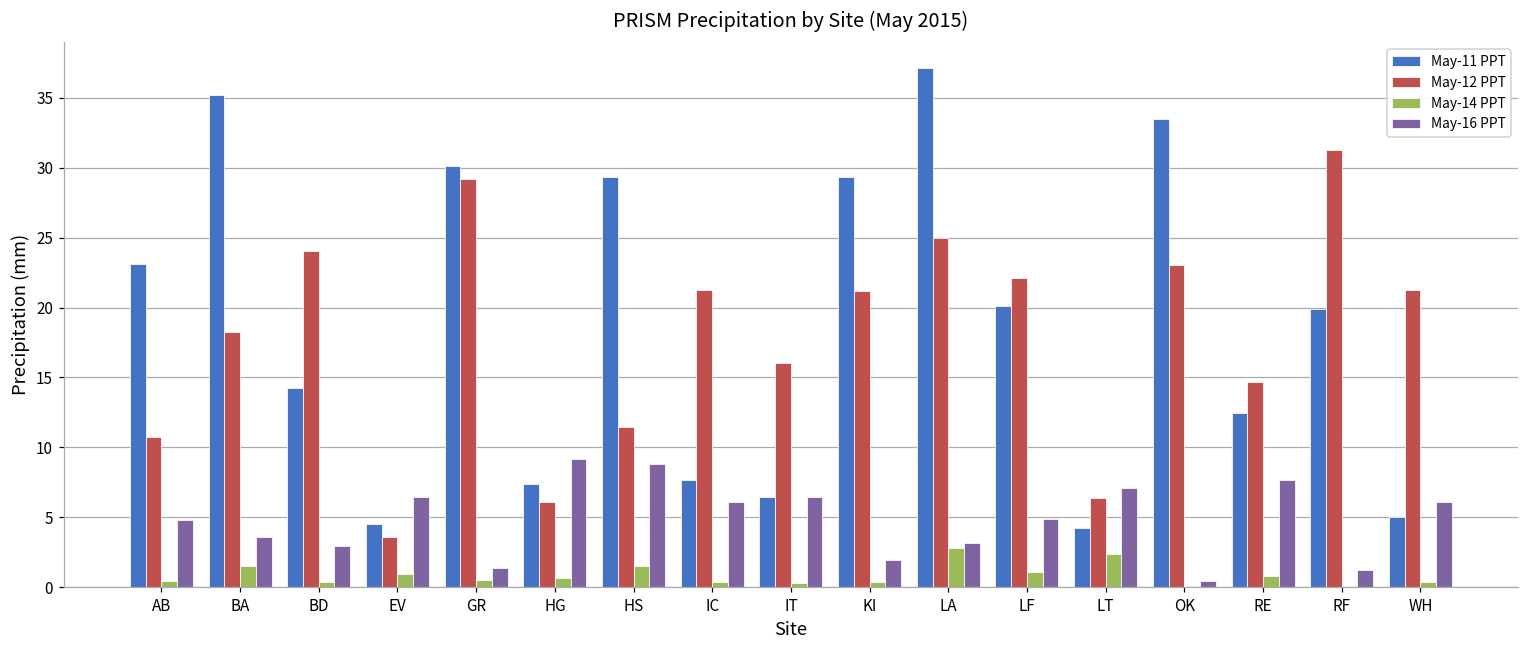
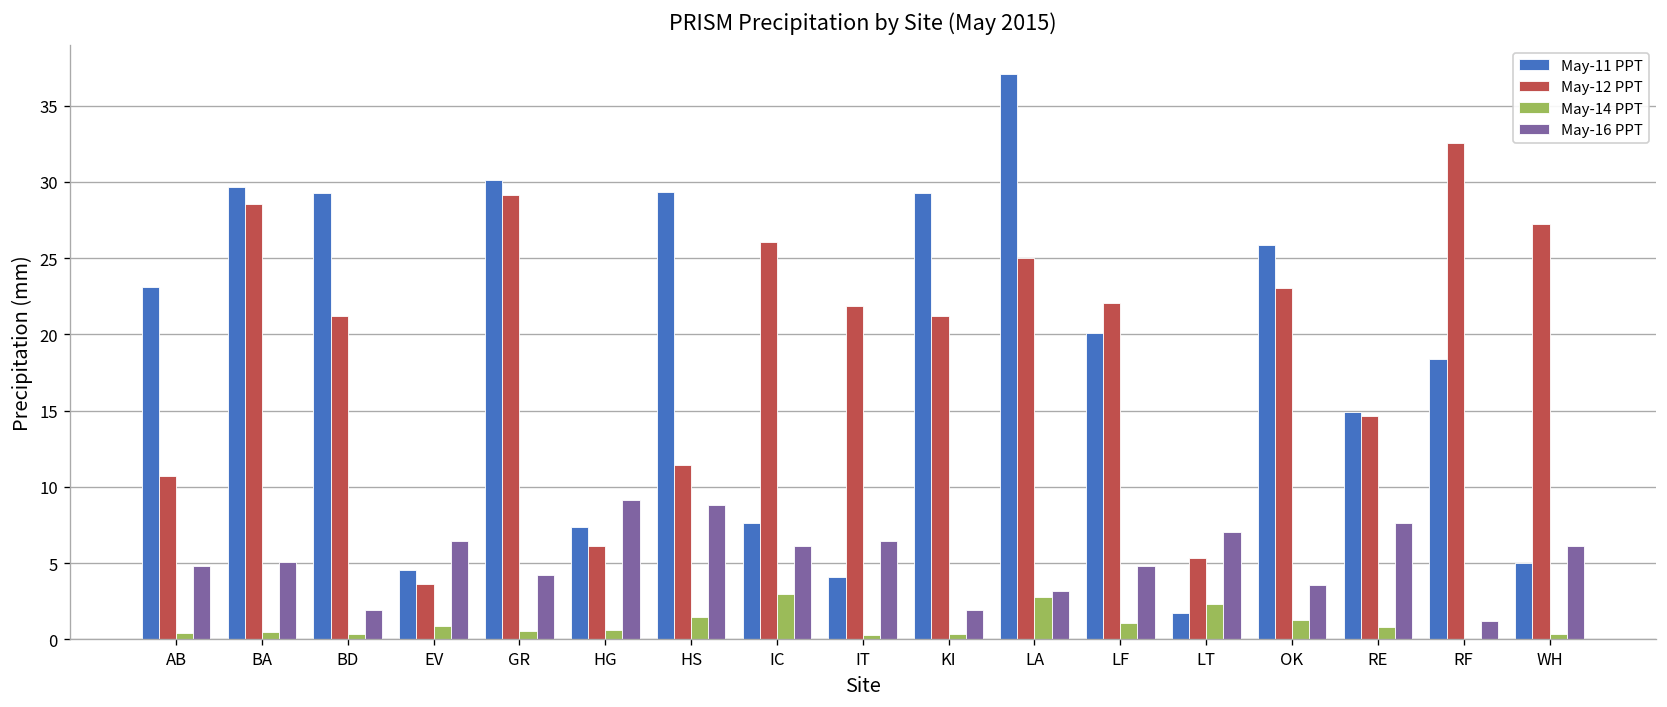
  {
    "May-11 PPT": {
      "AB": 23.1,
-     "BA": 35.2,
-     "BD": 14.3,
+     "BA": 29.7,
+     "BD": 29.3,
      "EV": 4.5,
      "GR": 30.2,
      "HG": 7.4,
      "HS": 29.4,
      "IC": 7.7,
-     "IT": 6.5,
+     "IT": 4.1,
      "KI": 29.3,
      "LA": 37.1,
      "LF": 20.1,
-     "LT": 4.2,
-     "OK": 33.5,
-     "RE": 12.5,
-     "RF": 19.9,
+     "LT": 1.8,
+     "OK": 25.8,
+     "RE": 14.9,
+     "RF": 18.4,
      "WH": 5.0
    },
    "May-12 PPT": {
      "AB": 10.7,
-     "BA": 18.2,
-     "BD": 24.0,
+     "BA": 28.6,
+     "BD": 21.2,
      "EV": 3.6,
      "GR": 29.2,
      "HG": 6.1,
      "HS": 11.4,
-     "IC": 21.3,
-     "IT": 16.0,
+     "IC": 26.1,
+     "IT": 21.9,
      "KI": 21.2,
      "LA": 25.0,
      "LF": 22.1,
-     "LT": 6.4,
+     "LT": 5.3,
      "OK": 23.0,
      "RE": 14.7,
-     "RF": 31.3,
-     "WH": 21.3
+     "RF": 32.5,
+     "WH": 27.2
    },
    "May-14 PPT": {
      "AB": 0.4,
-     "BA": 1.5,
+     "BA": 0.5,
      "BD": 0.3,
      "EV": 0.9,
      "GR": 0.5,
      "HG": 0.6,
      "HS": 1.5,
-     "IC": 0.3,
+     "IC": 3.0,
      "IT": 0.3,
      "KI": 0.3,
      "LA": 2.8,
      "LF": 1.1,
      "LT": 2.3,
-     "OK": 0.1,
+     "OK": 1.3,
      "RE": 0.8,
      "WH": 0.3
    },
    "May-16 PPT": {
      "AB": 4.8,
-     "BA": 3.6,
-     "BD": 3.0,
+     "BA": 5.0,
+     "BD": 1.9,
      "EV": 6.4,
-     "GR": 1.3,
+     "GR": 4.2,
      "HG": 9.1,
      "HS": 8.8,
      "IC": 6.1,
      "IT": 6.4,
      "KI": 1.9,
      "LA": 3.2,
      "LF": 4.8,
      "LT": 7.1,
-     "OK": 0.5,
+     "OK": 3.6,
      "RE": 7.7,
      "RF": 1.2,
      "WH": 6.1
    }
  }
